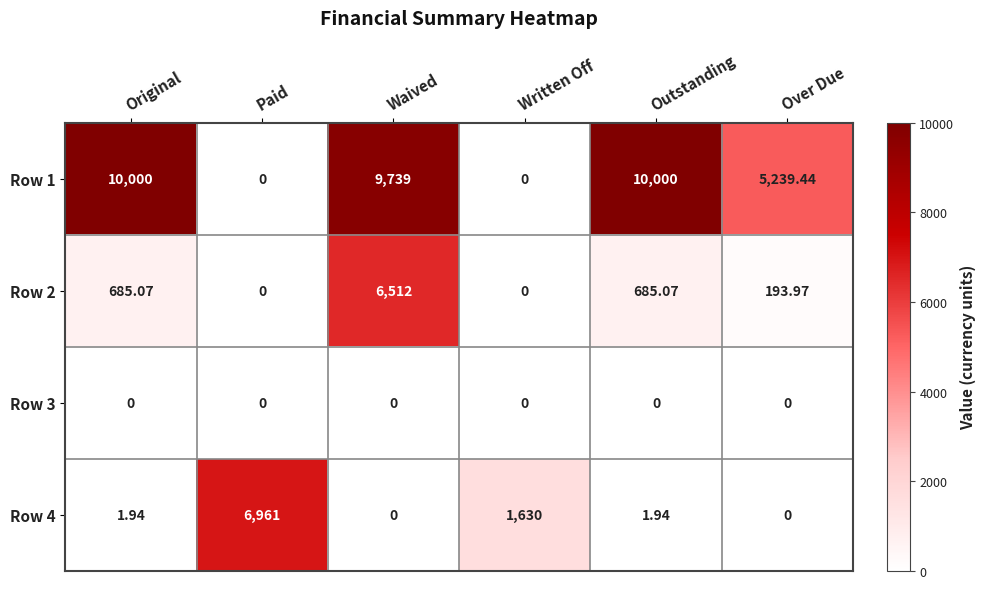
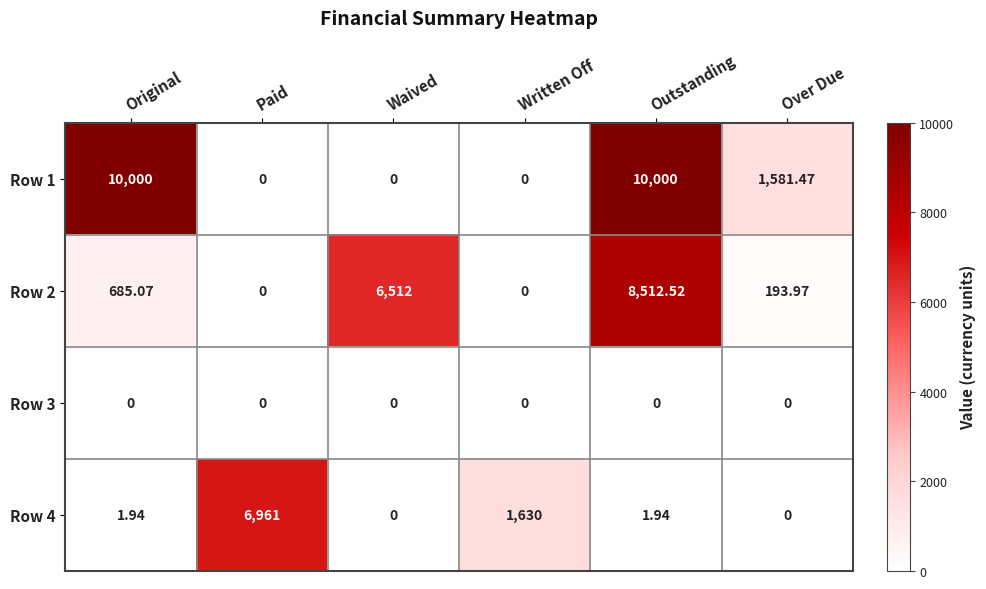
  {
    "Row 1": {
-     "Waived": "9,739",
-     "Over Due": "5,239.44"
+     "Waived": "0",
+     "Over Due": "1,581.47"
    },
    "Row 2": {
-     "Outstanding": "685.07"
+     "Outstanding": "8,512.52"
    }
  }
